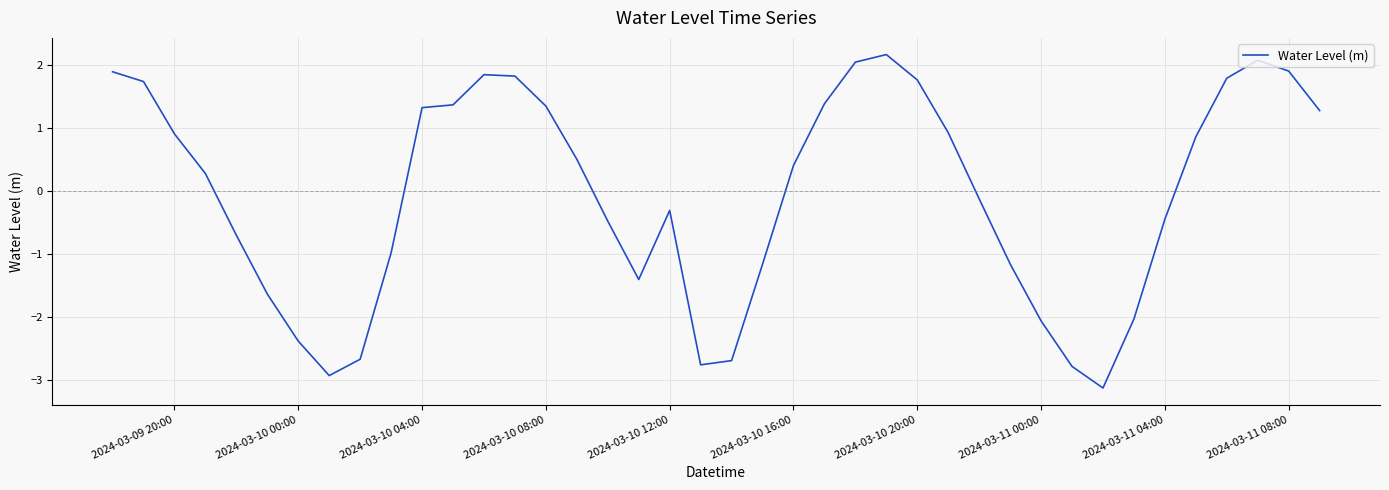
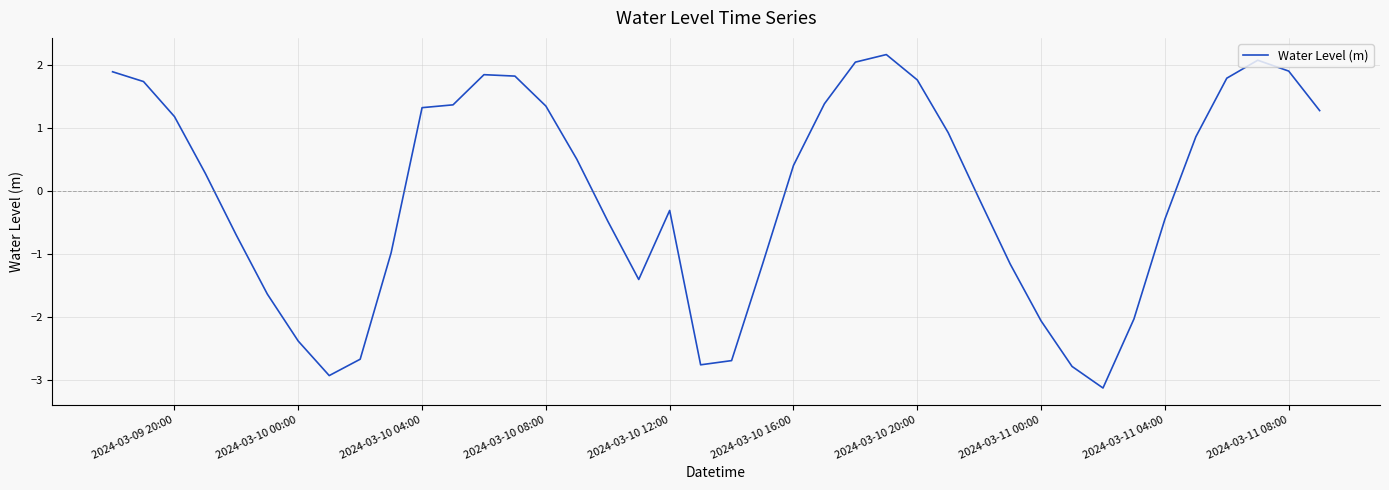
  {
-   "2024-03-09 20:00": 0.9,
+   "2024-03-09 20:00": 1.2,
    "2024-03-10 00:00": -2.4,
    "2024-03-10 04:00": 1.3,
    "2024-03-10 08:00": 1.3,
    "2024-03-10 12:00": -0.3,
    "2024-03-10 16:00": 0.4,
    "2024-03-10 20:00": 1.8,
    "2024-03-11 00:00": -2.1,
    "2024-03-11 04:00": -0.5,
    "2024-03-11 08:00": 1.9
  }
